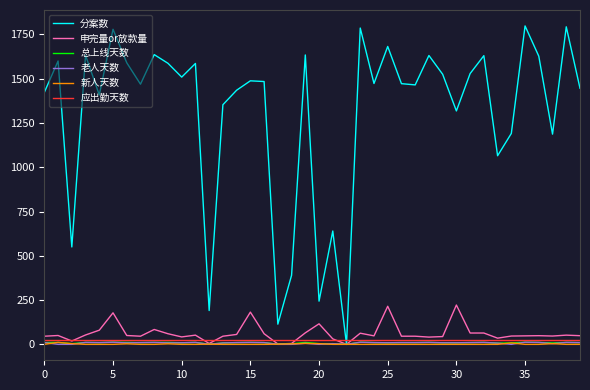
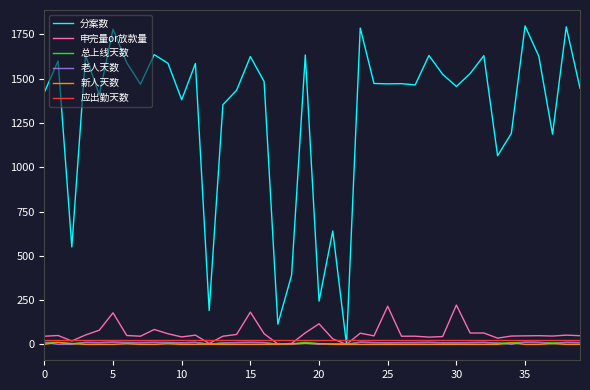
  {
    "分案数": {
      "0": 1420,
-     "10": 1510,
-     "15": 1490,
+     "10": 1380,
+     "15": 1630,
      "20": 240,
-     "25": 1680,
-     "30": 1320,
+     "25": 1470,
+     "30": 1460,
      "35": 1800
    },
    "申完量or放款量": {
      "0": 50,
      "5": 180,
      "10": 40,
      "15": 180,
      "20": 120,
      "25": 220,
      "30": 220,
      "35": 50
    },
    "应出勤天数": {
      "0": 30,
      "5": 30,
      "10": 30,
      "15": 30,
      "20": 30,
      "25": 30,
      "30": 30,
      "35": 30
    }
  }
